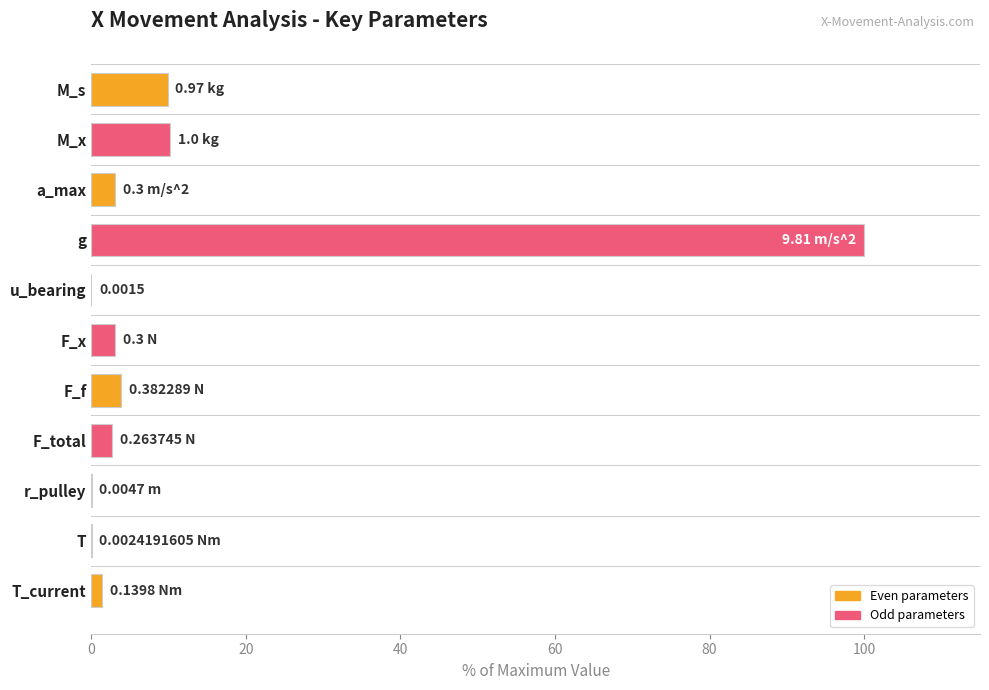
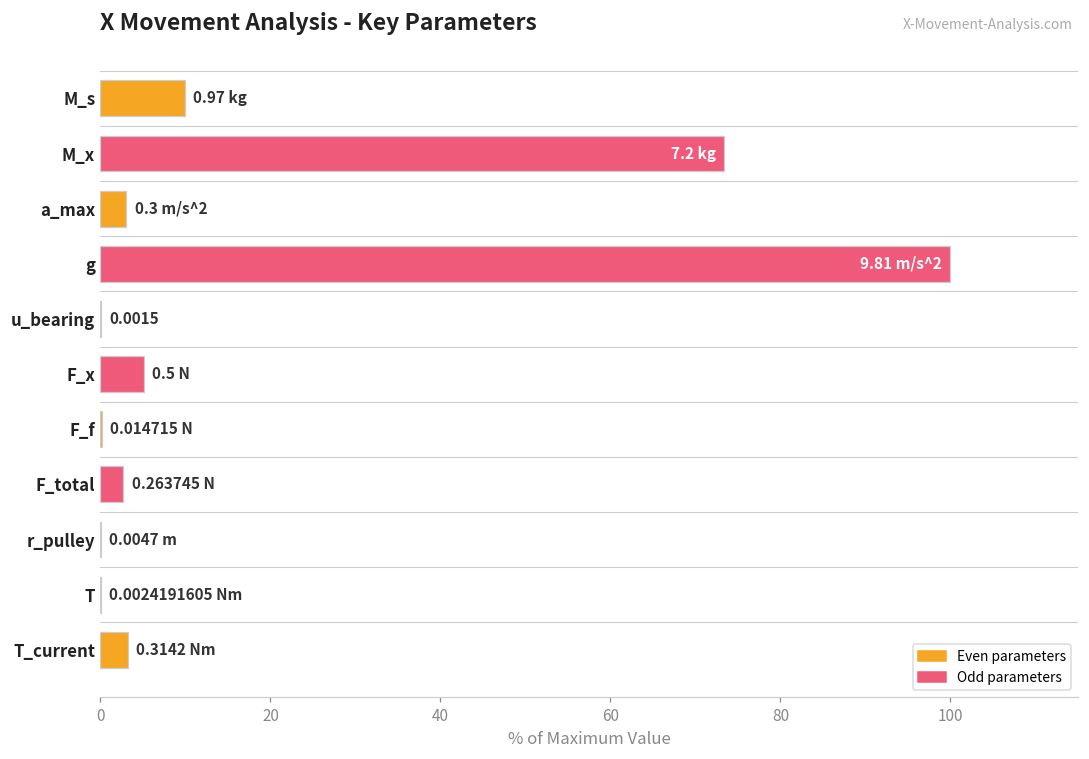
  {
-   "M_x": 1.0,
-   "F_x": 0.3,
-   "F_f": 0.382289,
-   "T_current": 0.1398
+   "M_x": 7.2,
+   "F_x": 0.5,
+   "F_f": 0.014715,
+   "T_current": 0.3142
  }
